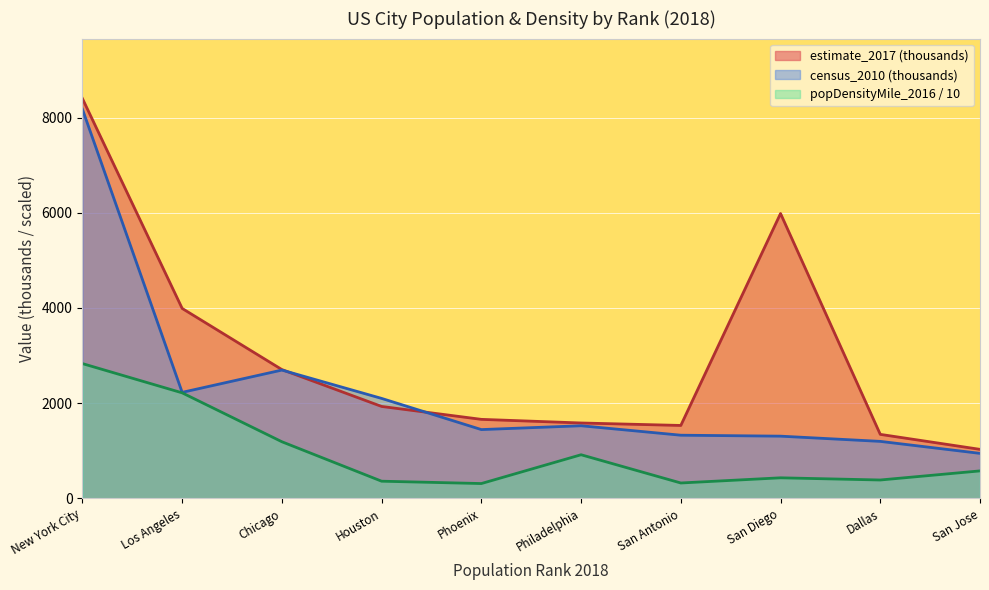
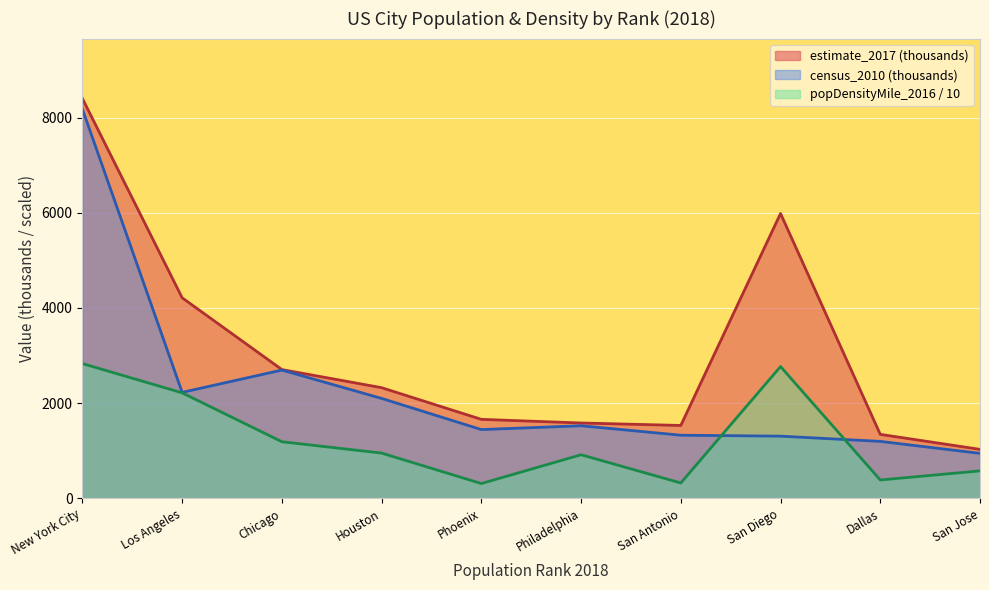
  {
    "estimate_2017 (thousands)": {
      "New York City": 8400,
-     "Los Angeles": 4000,
-     "Houston": 1900,
+     "Los Angeles": 4200,
+     "Houston": 2300,
      "Phoenix": 1700,
      "Philadelphia": 1600,
      "San Antonio": 1500,
      "San Diego": 6000,
      "Dallas": 1300,
      "San Jose": 1000
    },
    "census_2010 (thousands)": {
      "New York City": 8200,
      "Houston": 2100,
      "Phoenix": 1400,
      "Philadelphia": 1500,
      "San Antonio": 1300,
      "San Diego": 1300,
      "Dallas": 1200,
      "San Jose": 900
    },
    "popDensityMile_2016 / 10": {
      "New York City": 2800,
      "Chicago": 1200,
-     "Houston": 400,
+     "Houston": 1000,
      "Phoenix": 300,
      "Philadelphia": 900,
      "San Antonio": 300,
-     "San Diego": 400,
+     "San Diego": 2800,
      "Dallas": 400,
      "San Jose": 600
    }
  }
